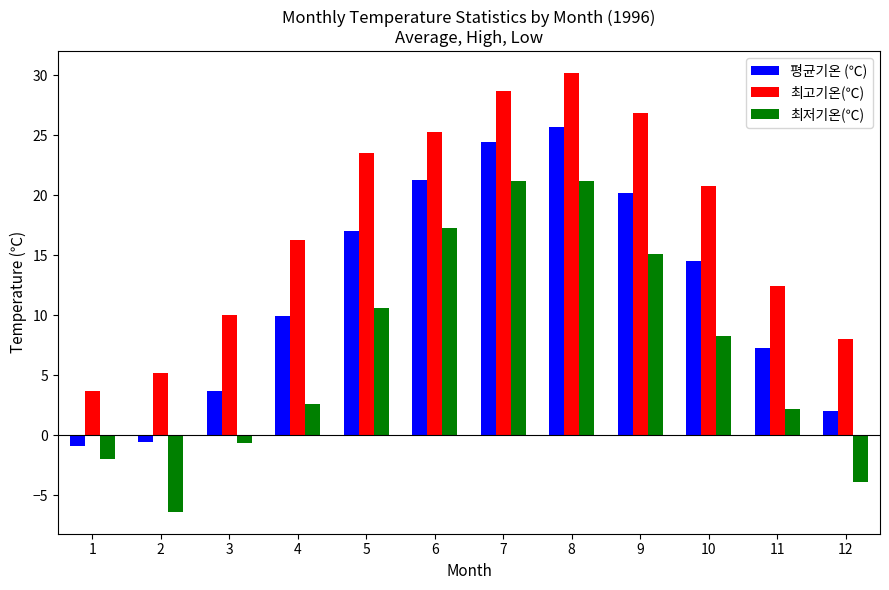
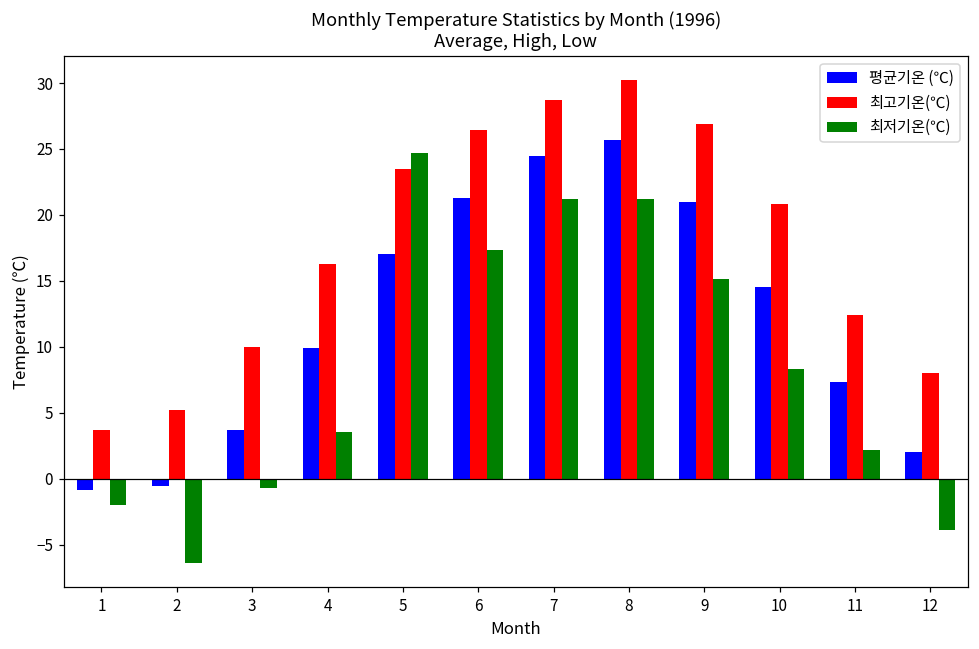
  {
    "평균기온 (℃)": {
      "1": -0.9,
      "2": -0.6,
      "3": 3.7,
      "4": 9.9,
      "5": 17.1,
      "6": 21.3,
      "7": 24.5,
      "8": 25.7,
-     "9": 20.2,
+     "9": 21.0,
      "10": 14.6,
      "11": 7.3,
      "12": 2.1
    },
    "최고기온(℃)": {
      "1": 3.7,
      "2": 5.2,
      "3": 10.0,
      "4": 16.3,
      "5": 23.5,
-     "6": 25.3,
+     "6": 26.4,
      "7": 28.7,
      "8": 30.2,
      "9": 26.9,
      "10": 20.8,
      "11": 12.4,
      "12": 8.0
    },
    "최저기온(℃)": {
      "1": -2.0,
      "2": -6.4,
      "3": -0.7,
-     "4": 2.6,
-     "5": 10.6,
+     "4": 3.5,
+     "5": 24.7,
      "6": 17.3,
      "7": 21.2,
      "8": 21.2,
      "9": 15.1,
      "10": 8.3,
      "11": 2.2,
      "12": -3.9
    }
  }
